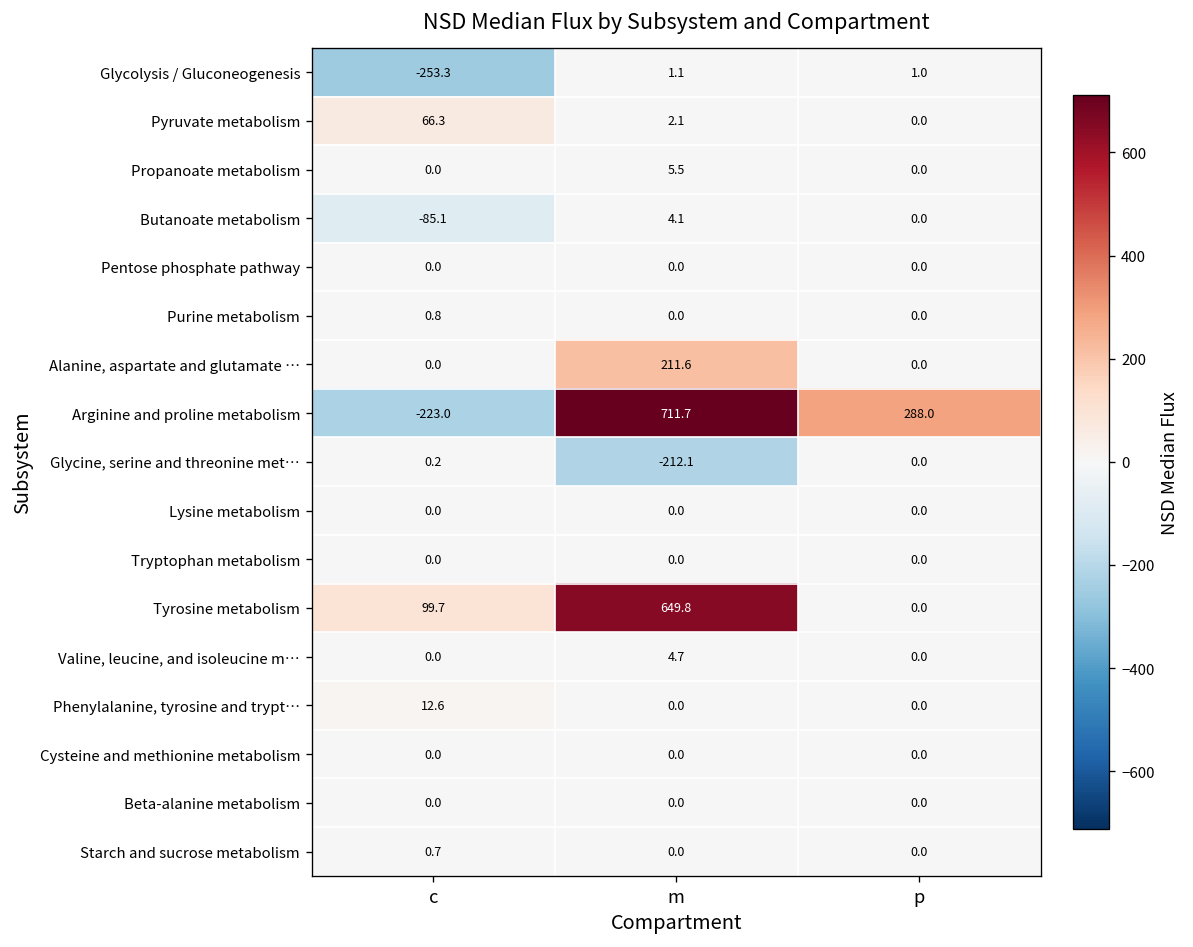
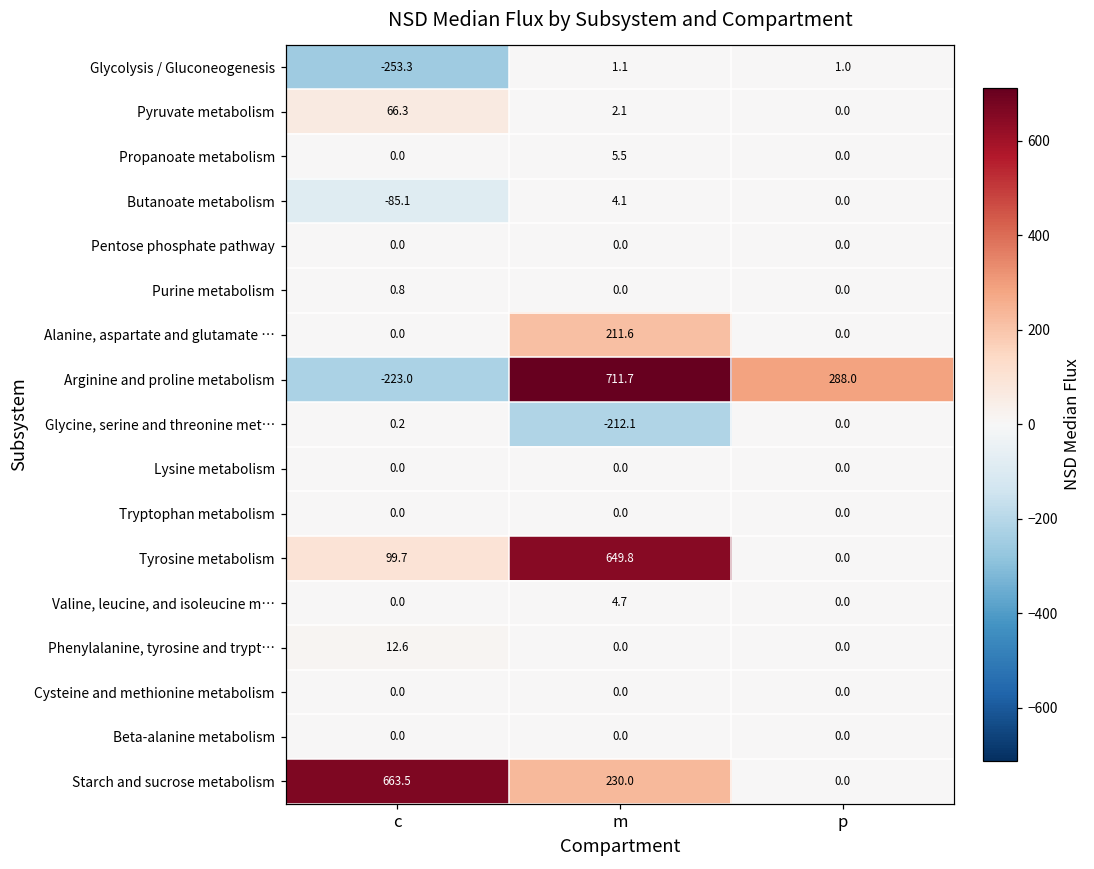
  {
    "Glycolysis / Gluconeogenesis": {
      "c": -253.3,
      "m": 1.1,
      "p": 1.0
    },
    "Pyruvate metabolism": {
      "c": 66.3,
      "m": 2.1,
      "p": 0.0
    },
    "Propanoate metabolism": {
      "c": 0.0,
      "m": 5.5,
      "p": 0.0
    },
    "Butanoate metabolism": {
      "c": -85.1,
      "m": 4.1,
      "p": 0.0
    },
    "Pentose phosphate pathway": {
      "c": 0.0,
      "m": 0.0,
      "p": 0.0
    },
    "Purine metabolism": {
      "c": 0.8,
      "m": 0.0,
      "p": 0.0
    },
    "Alanine, aspartate and glutamate …": {
      "c": 0.0,
      "m": 211.6,
      "p": 0.0
    },
    "Arginine and proline metabolism": {
      "c": -223.0,
      "m": 711.7,
      "p": 288.0
    },
    "Glycine, serine and threonine met…": {
      "c": 0.2,
      "m": -212.1,
      "p": 0.0
    },
    "Lysine metabolism": {
      "c": 0.0,
      "m": 0.0,
      "p": 0.0
    },
    "Tryptophan metabolism": {
      "c": 0.0,
      "m": 0.0,
      "p": 0.0
    },
    "Tyrosine metabolism": {
      "c": 99.7,
      "m": 649.8,
      "p": 0.0
    },
    "Valine, leucine, and isoleucine m…": {
      "c": 0.0,
      "m": 4.7,
      "p": 0.0
    },
    "Phenylalanine, tyrosine and trypt…": {
      "c": 12.6,
      "m": 0.0,
      "p": 0.0
    },
    "Cysteine and methionine metabolism": {
      "c": 0.0,
      "m": 0.0,
      "p": 0.0
    },
    "Beta-alanine metabolism": {
      "c": 0.0,
      "m": 0.0,
      "p": 0.0
    },
    "Starch and sucrose metabolism": {
-     "c": 0.7,
-     "m": 0.0,
+     "c": 663.5,
+     "m": 230.0,
      "p": 0.0
    }
  }
